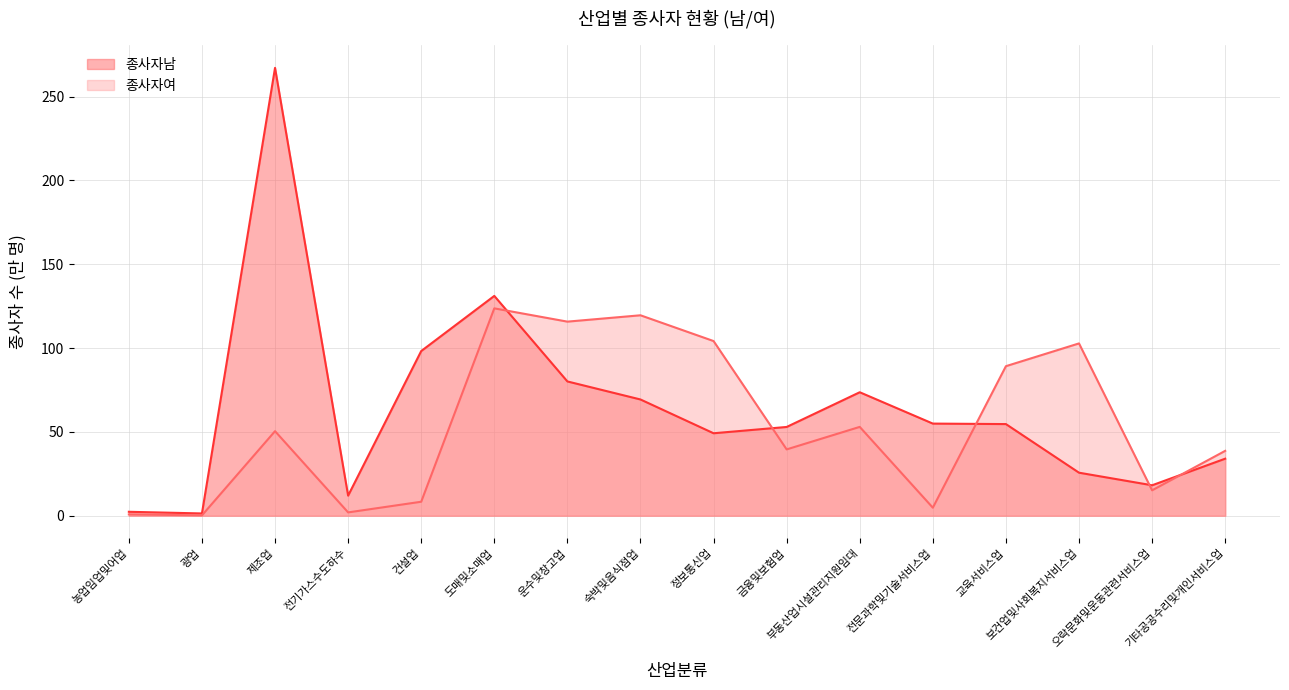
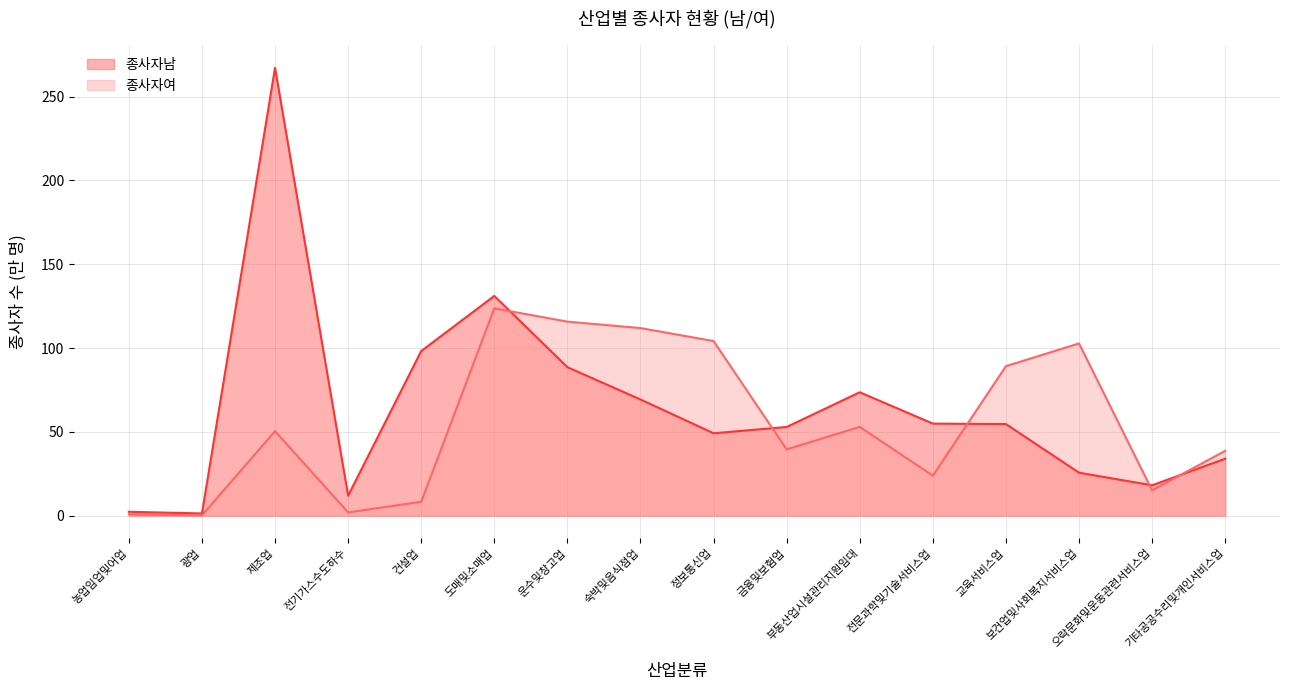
  {
    "종사자남": {
      "농업임업및어업": 2,
      "제조업": 267,
      "전기가스수도하수": 12,
      "건설업": 98,
      "도매및소매업": 131,
-     "운수및창고업": 80,
+     "운수및창고업": 89,
      "숙박및음식점업": 69,
      "정보통신업": 49,
      "금융및보험업": 53,
      "부동산업시설관리지원임대": 74,
      "전문과학및기술서비스업": 55,
      "교육서비스업": 55,
      "보건업및사회복지서비스업": 26,
      "오락문화및운동관련서비스업": 18,
      "기타공공수리및개인서비스업": 34
    },
    "종사자여": {
      "농업임업및어업": 1,
      "제조업": 50,
      "전기가스수도하수": 2,
      "건설업": 8,
      "도매및소매업": 124,
      "운수및창고업": 116,
-     "숙박및음식점업": 120,
+     "숙박및음식점업": 112,
      "정보통신업": 104,
      "금융및보험업": 40,
      "부동산업시설관리지원임대": 53,
-     "전문과학및기술서비스업": 5,
+     "전문과학및기술서비스업": 24,
      "교육서비스업": 89,
      "보건업및사회복지서비스업": 103,
      "오락문화및운동관련서비스업": 15,
      "기타공공수리및개인서비스업": 39
    }
  }
